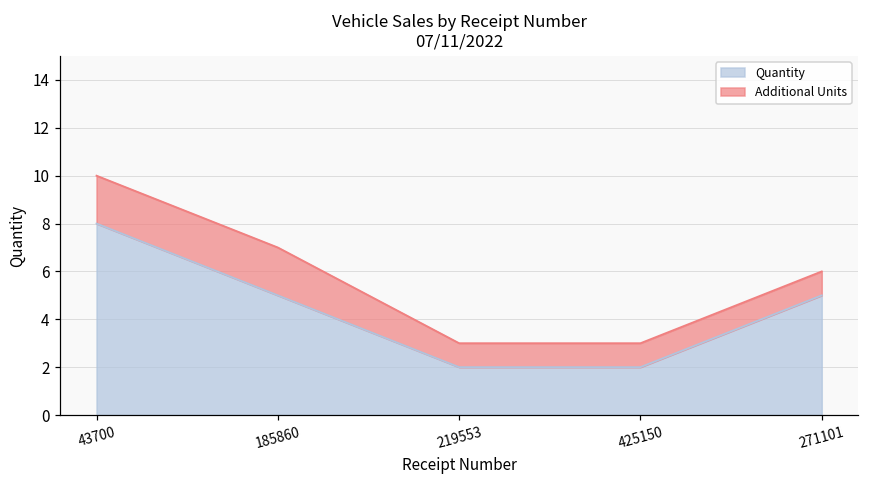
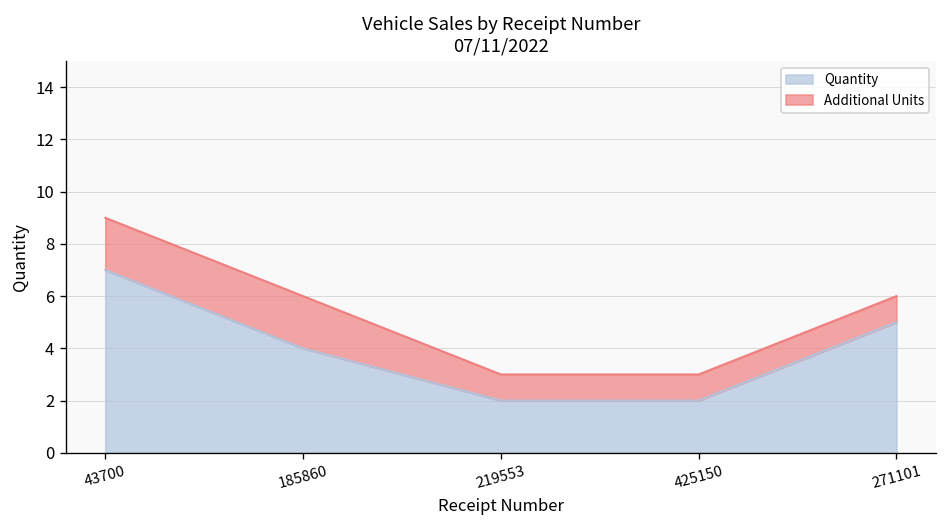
  {
    "Quantity": {
-     "43700": 8,
-     "185860": 5,
+     "43700": 7,
+     "185860": 4,
      "219553": 2,
      "425150": 2,
      "271101": 5
    },
    "Additional Units": {
      "43700": 2,
      "185860": 2,
      "219553": 1,
      "425150": 1,
      "271101": 1
    }
  }
